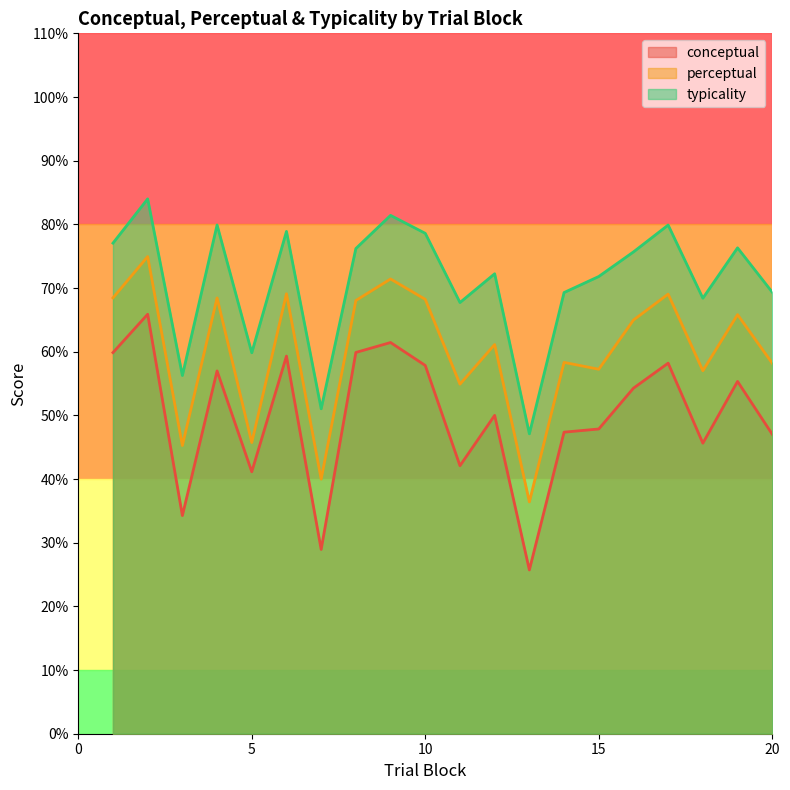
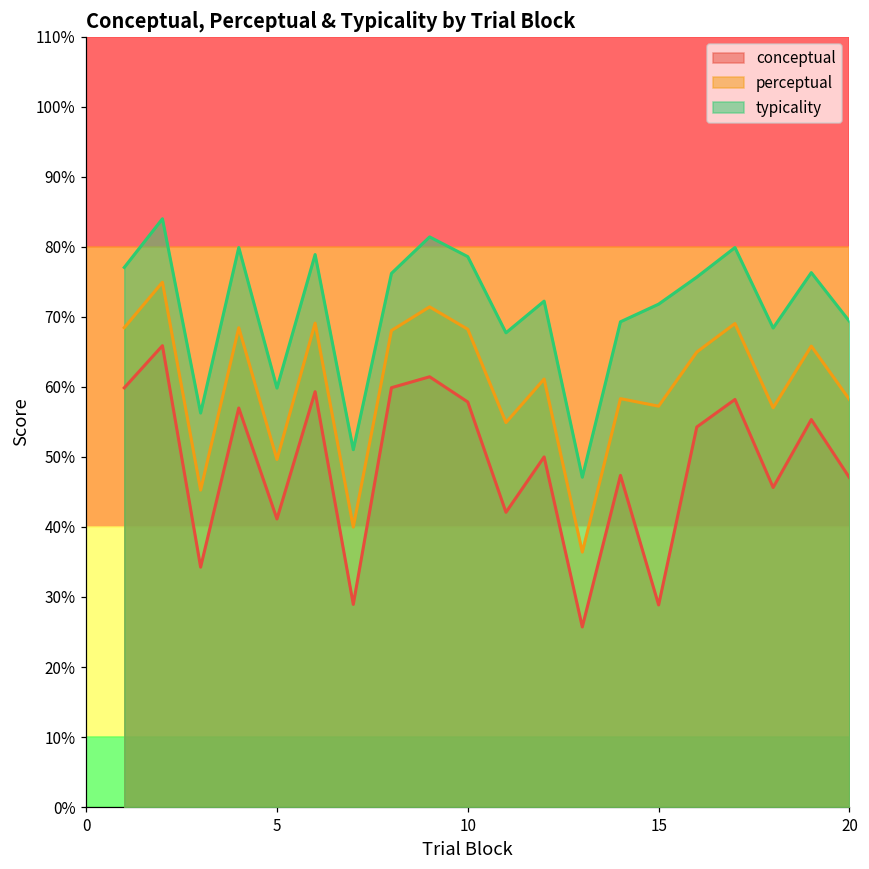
  {
    "conceptual": {
      "5": "41%",
      "10": "58%",
-     "15": "48%",
+     "15": "29%",
      "20": "47%"
    },
    "perceptual": {
-     "5": "46%",
+     "5": "50%",
      "10": "68%",
      "15": "57%",
      "20": "58%"
    },
    "typicality": {
      "5": "60%",
      "10": "79%",
      "15": "72%",
      "20": "69%"
    }
  }
